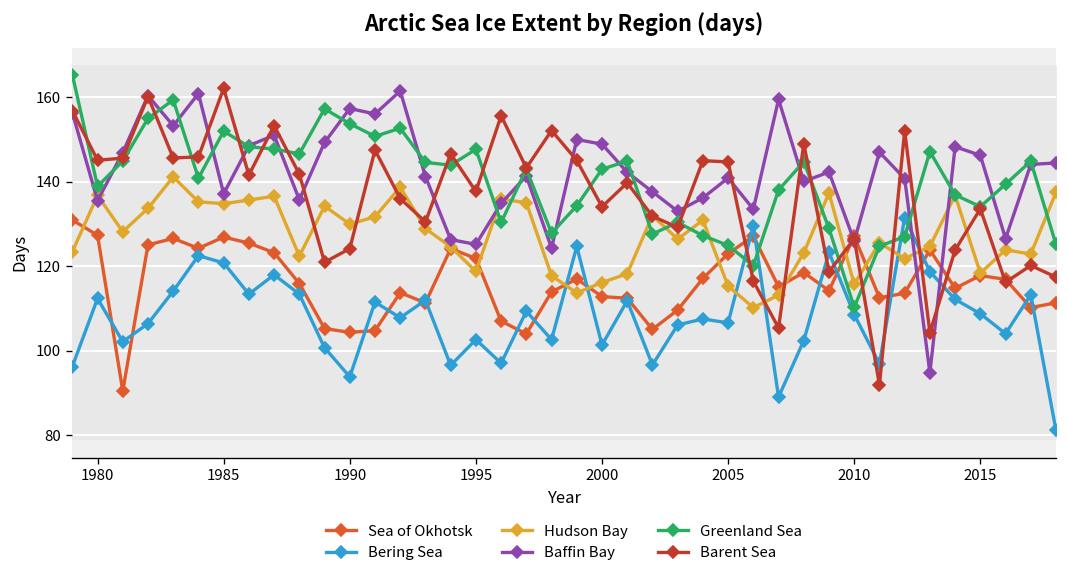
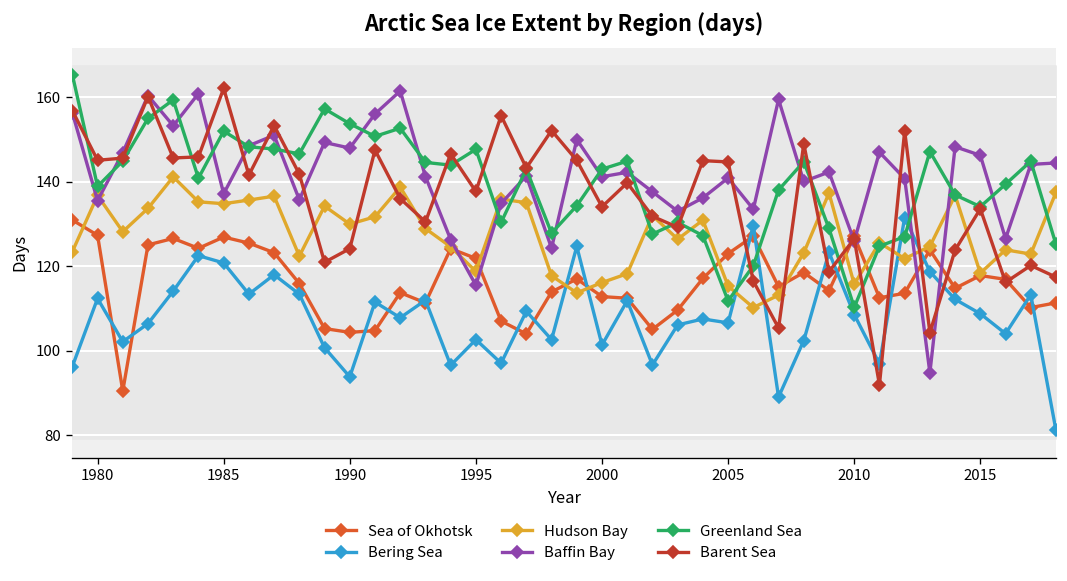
  {
    "Bering Sea": {
      "1980": 112,
      "1985": 121,
      "1990": 94,
      "1995": 103,
      "2000": 101,
      "2005": 107,
      "2010": 109,
      "2015": 109
    },
    "Hudson Bay": {
      "1980": 137,
      "1985": 135,
      "1990": 130,
      "1995": 119,
      "2000": 116,
      "2005": 115,
      "2010": 116
    },
    "Baffin Bay": {
      "1980": 136,
      "1985": 137,
-     "1990": 157,
-     "1995": 125,
-     "2000": 149,
+     "1990": 148,
+     "1995": 115,
+     "2000": 141,
      "2005": 141,
      "2015": 146
    },
    "Greenland Sea": {
      "1980": 139,
      "1985": 152,
      "1990": 154,
      "1995": 148,
      "2000": 143,
-     "2005": 125,
+     "2005": 112,
      "2010": 110
    }
  }
